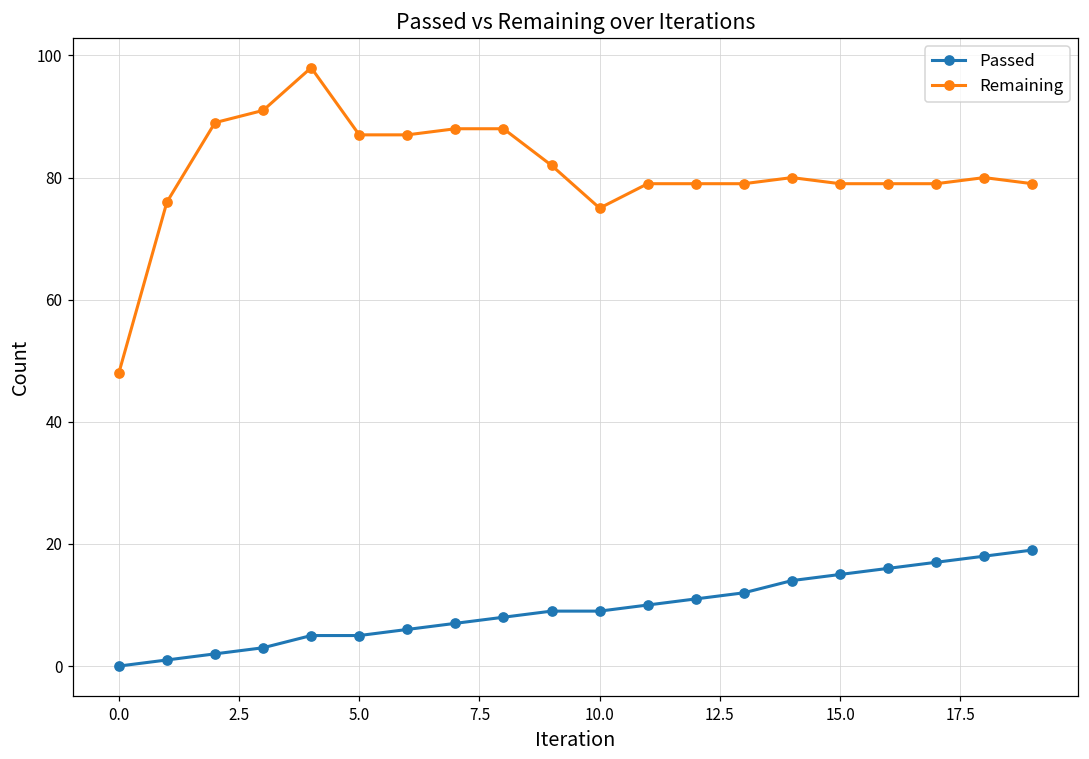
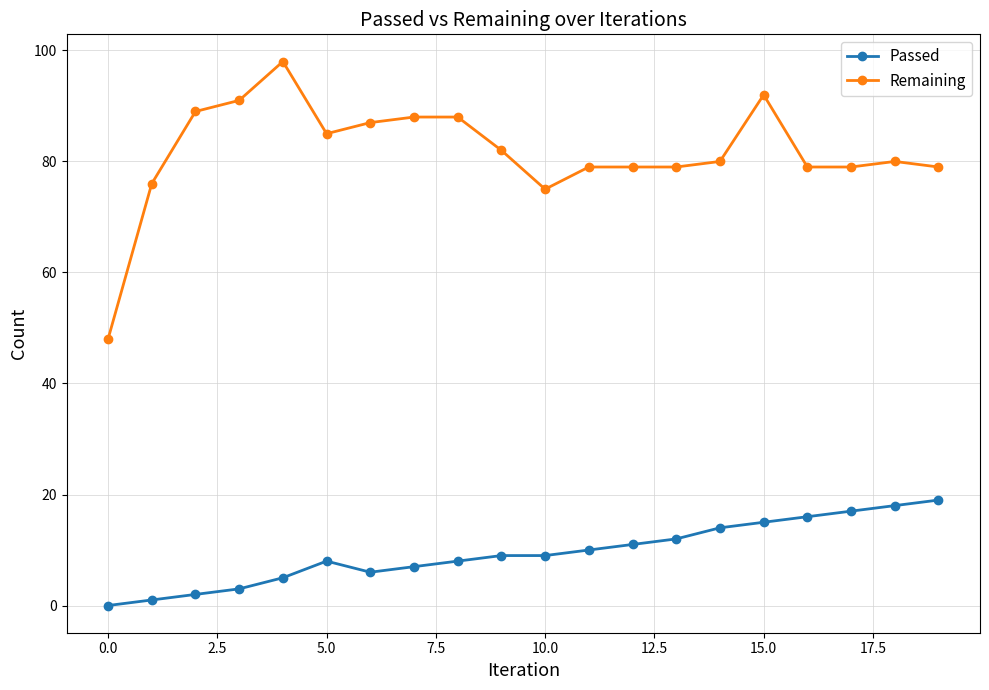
  {
    "Passed": {
      "0.0": 0,
-     "5.0": 5,
+     "5.0": 8,
      "10.0": 9,
      "15.0": 15
    },
    "Remaining": {
      "0.0": 48,
-     "5.0": 87,
+     "5.0": 85,
      "10.0": 75,
-     "15.0": 79
+     "15.0": 92
    }
  }
